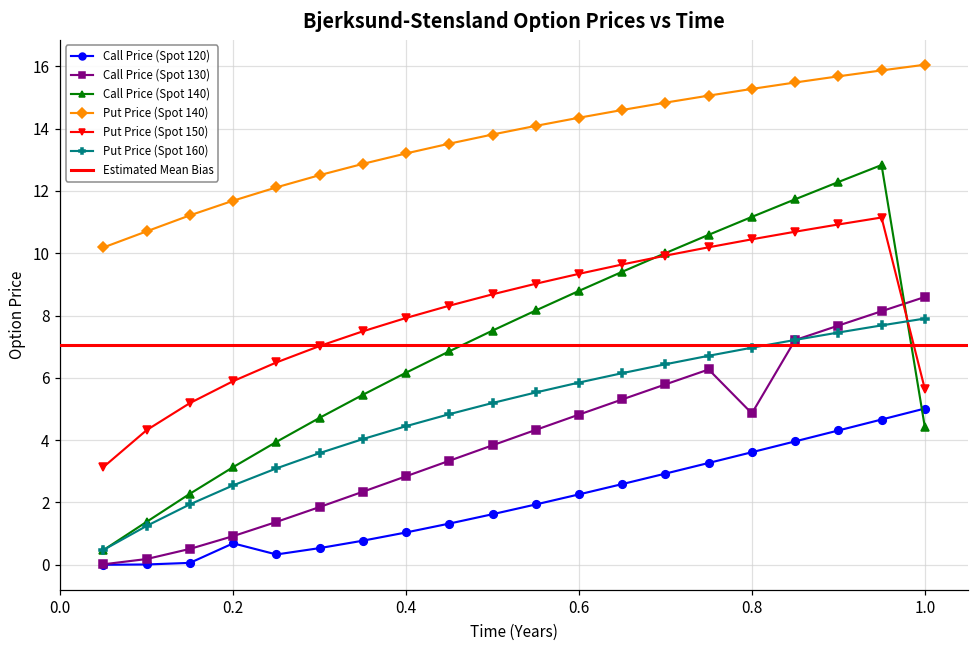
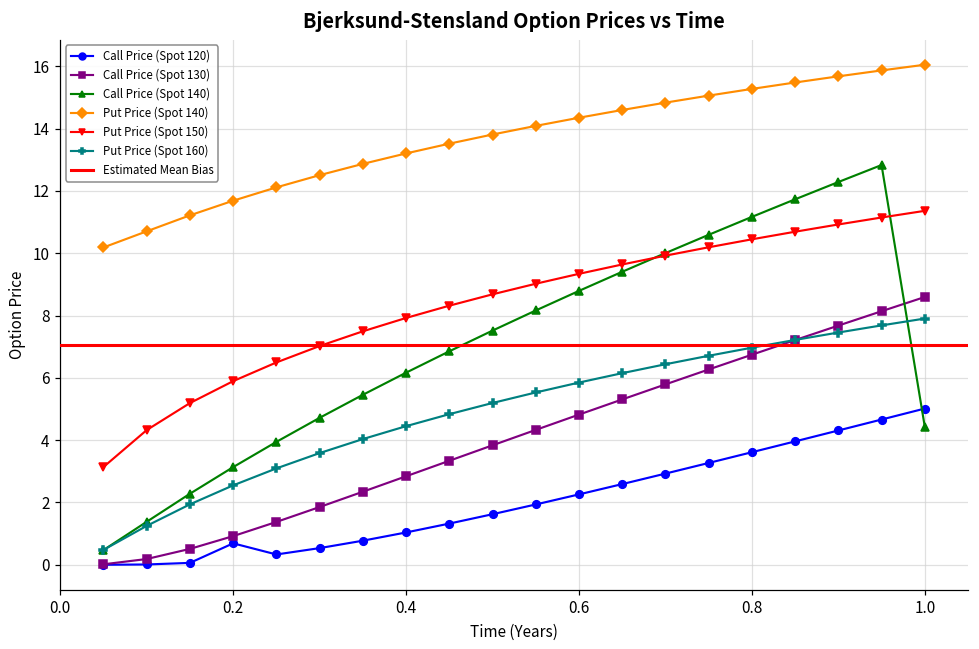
  {
    "Call Price (Spot 120)": {
      "0.2": 0.7,
      "0.4": 1.0,
      "0.6": 2.3,
      "0.8": 3.6,
      "1.0": 5.0
    },
    "Call Price (Spot 130)": {
      "0.2": 0.9,
      "0.4": 2.8,
      "0.6": 4.8,
-     "0.8": 4.9,
+     "0.8": 6.7,
      "1.0": 8.6
    },
    "Call Price (Spot 140)": {
      "0.2": 3.1,
      "0.4": 6.2,
      "0.6": 8.8,
      "0.8": 11.2,
      "1.0": 4.4
    },
    "Put Price (Spot 140)": {
      "0.2": 11.7,
      "0.4": 13.2,
      "0.6": 14.3,
      "0.8": 15.3,
      "1.0": 16.0
    },
    "Put Price (Spot 150)": {
      "0.2": 5.9,
      "0.4": 7.9,
      "0.6": 9.3,
      "0.8": 10.4,
-     "1.0": 5.6
+     "1.0": 11.4
    },
    "Put Price (Spot 160)": {
      "0.2": 2.5,
      "0.4": 4.4,
      "0.6": 5.8,
      "0.8": 7.0,
      "1.0": 7.9
    }
  }
